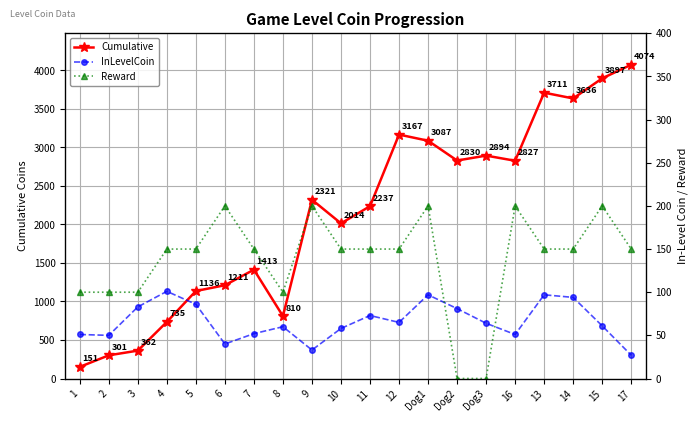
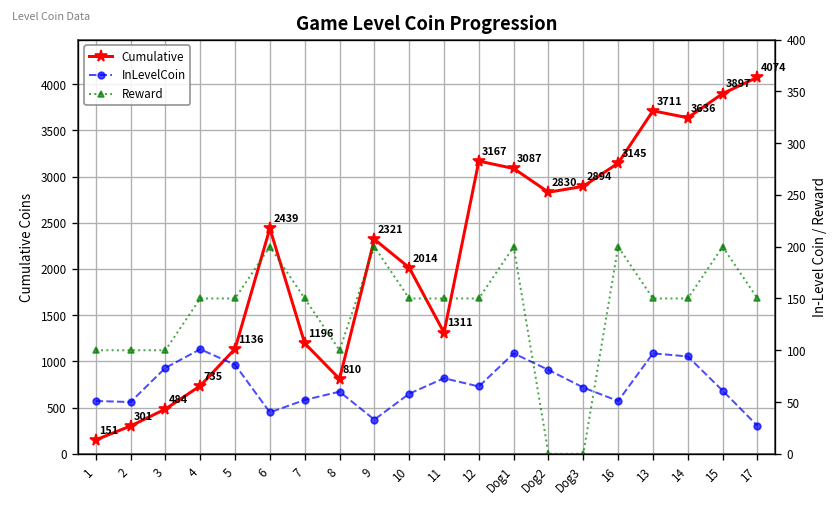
  {
    "Cumulative": {
      "1": 151,
      "2": 301,
-     "3": 362,
+     "3": 484,
      "4": 735,
      "5": 1136,
-     "6": 1211,
-     "7": 1413,
+     "6": 2439,
+     "7": 1196,
      "8": 810,
      "9": 2321,
      "10": 2014,
-     "11": 2237,
+     "11": 1311,
      "12": 3167,
      "Dog1": 3087,
      "Dog2": 2830,
      "Dog3": 2894,
-     "16": 2827,
+     "16": 3145,
      "13": 3711,
      "14": 3636,
      "15": 3897,
      "17": 4074
    }
  }
